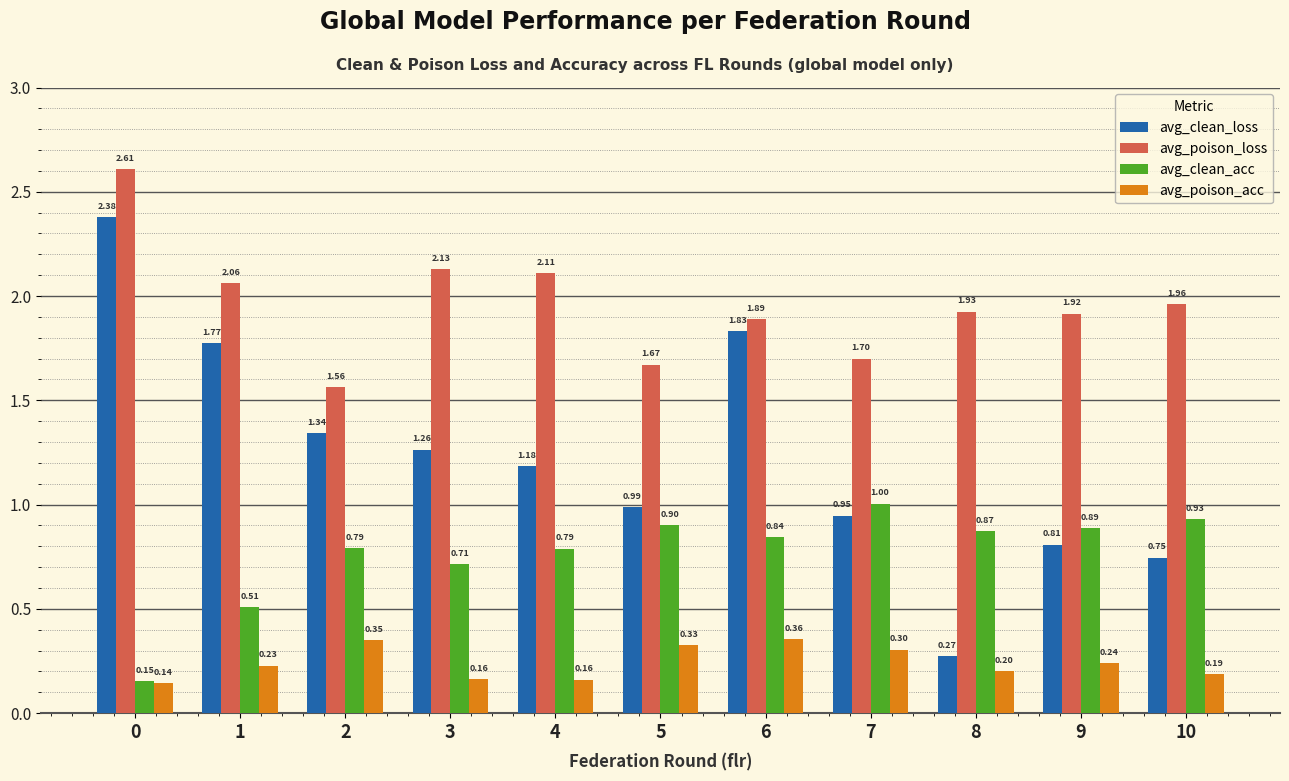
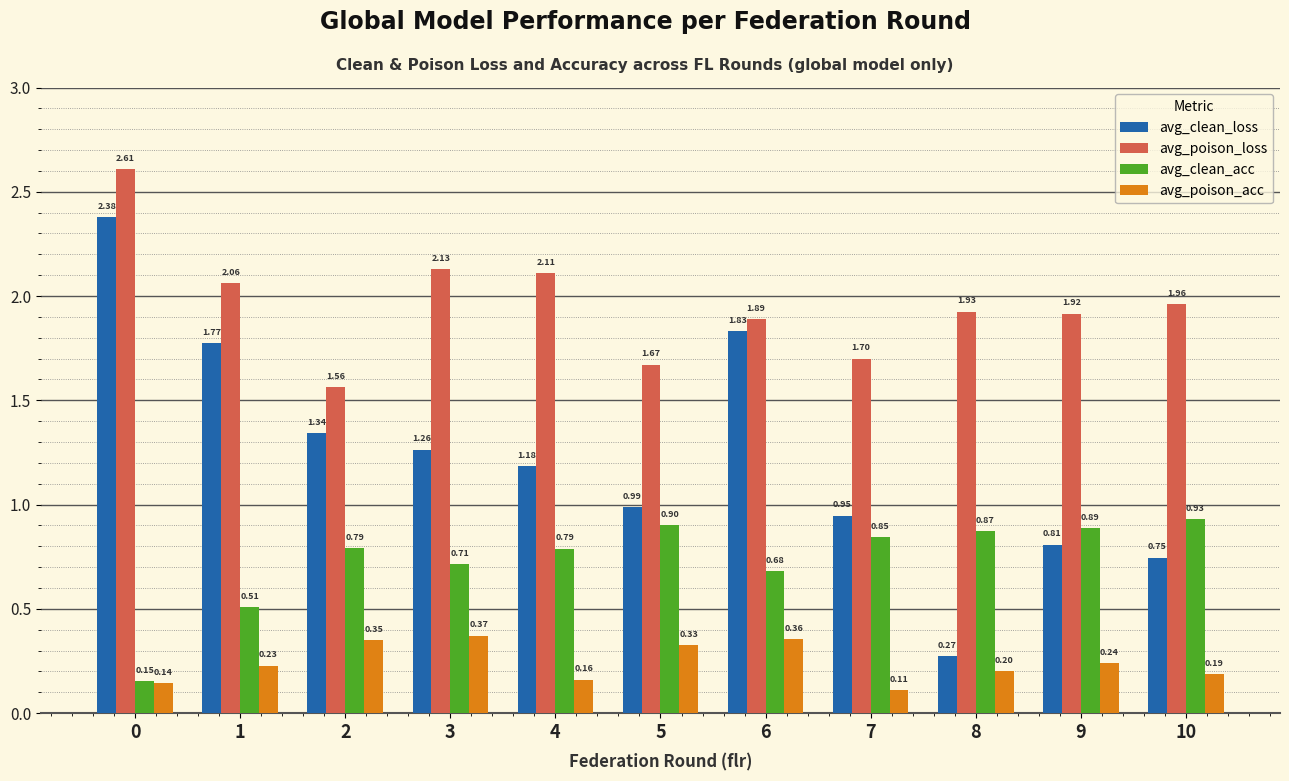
  {
    "avg_clean_loss": {
      "0": 2.38,
      "1": 1.77,
      "2": 1.34,
      "3": 1.26,
      "4": 1.18,
      "5": 0.99,
      "6": 1.83,
      "7": 0.95,
      "8": 0.27,
      "9": 0.81,
      "10": 0.75
    },
    "avg_poison_loss": {
      "0": 2.61,
      "1": 2.06,
      "2": 1.56,
      "3": 2.13,
      "4": 2.11,
      "5": 1.67,
      "6": 1.89,
      "7": 1.70,
      "8": 1.93,
      "9": 1.92,
      "10": 1.96
    },
    "avg_clean_acc": {
      "0": 0.15,
      "1": 0.51,
      "2": 0.79,
      "3": 0.71,
      "4": 0.79,
      "5": 0.90,
-     "6": 0.84,
-     "7": 1.00,
+     "6": 0.68,
+     "7": 0.85,
      "8": 0.87,
      "9": 0.89,
      "10": 0.93
    },
    "avg_poison_acc": {
      "0": 0.14,
      "1": 0.23,
      "2": 0.35,
-     "3": 0.16,
+     "3": 0.37,
      "4": 0.16,
      "5": 0.33,
      "6": 0.36,
-     "7": 0.30,
+     "7": 0.11,
      "8": 0.20,
      "9": 0.24,
      "10": 0.19
    }
  }
